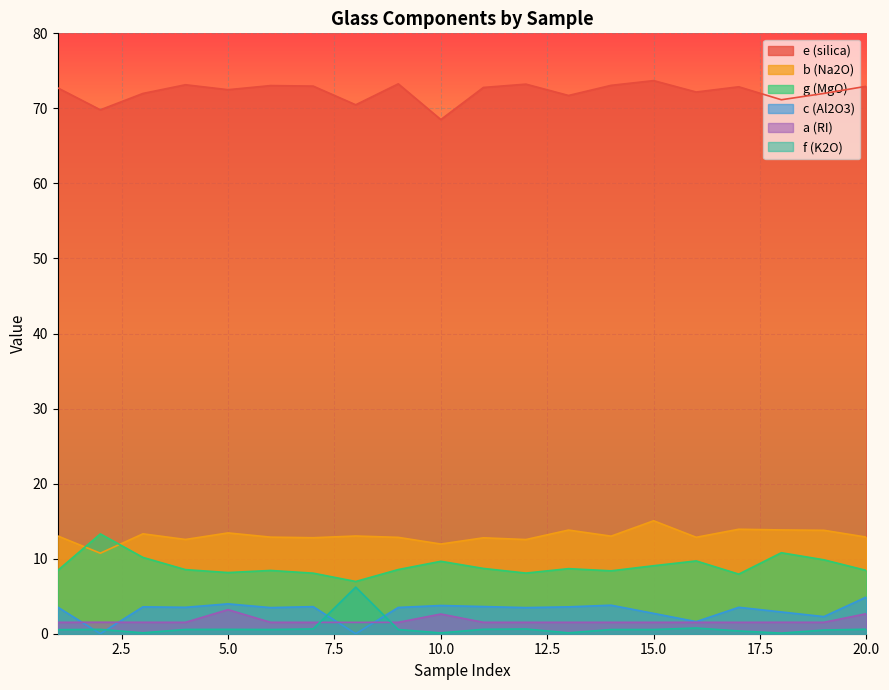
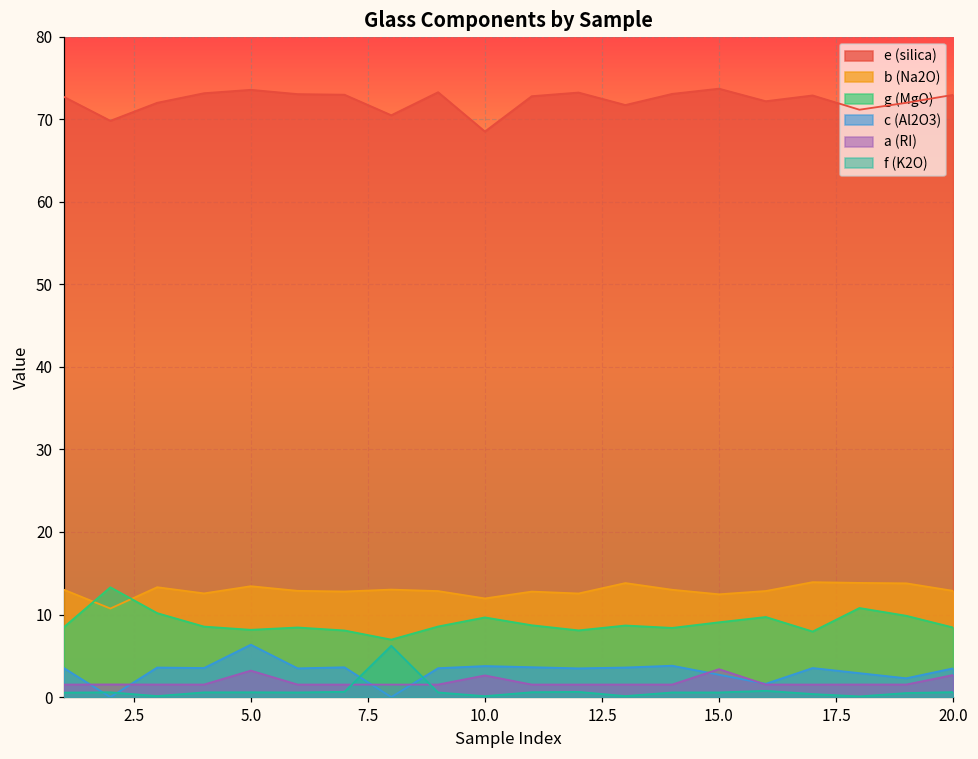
  {
    "e (silica)": {
-     "5.0": 72,
+     "5.0": 74,
      "10.0": 69,
      "15.0": 74,
      "20.0": 73
    },
    "b (Na2O)": {
      "5.0": 13,
      "10.0": 12,
-     "15.0": 15,
+     "15.0": 12,
      "20.0": 13
    },
    "c (Al2O3)": {
-     "5.0": 4,
+     "5.0": 6,
      "10.0": 4,
      "15.0": 3,
-     "20.0": 5
+     "20.0": 3
    },
    "a (RI)": {
      "5.0": 3,
      "10.0": 3,
-     "15.0": 2,
+     "15.0": 3,
      "20.0": 3
    }
  }
